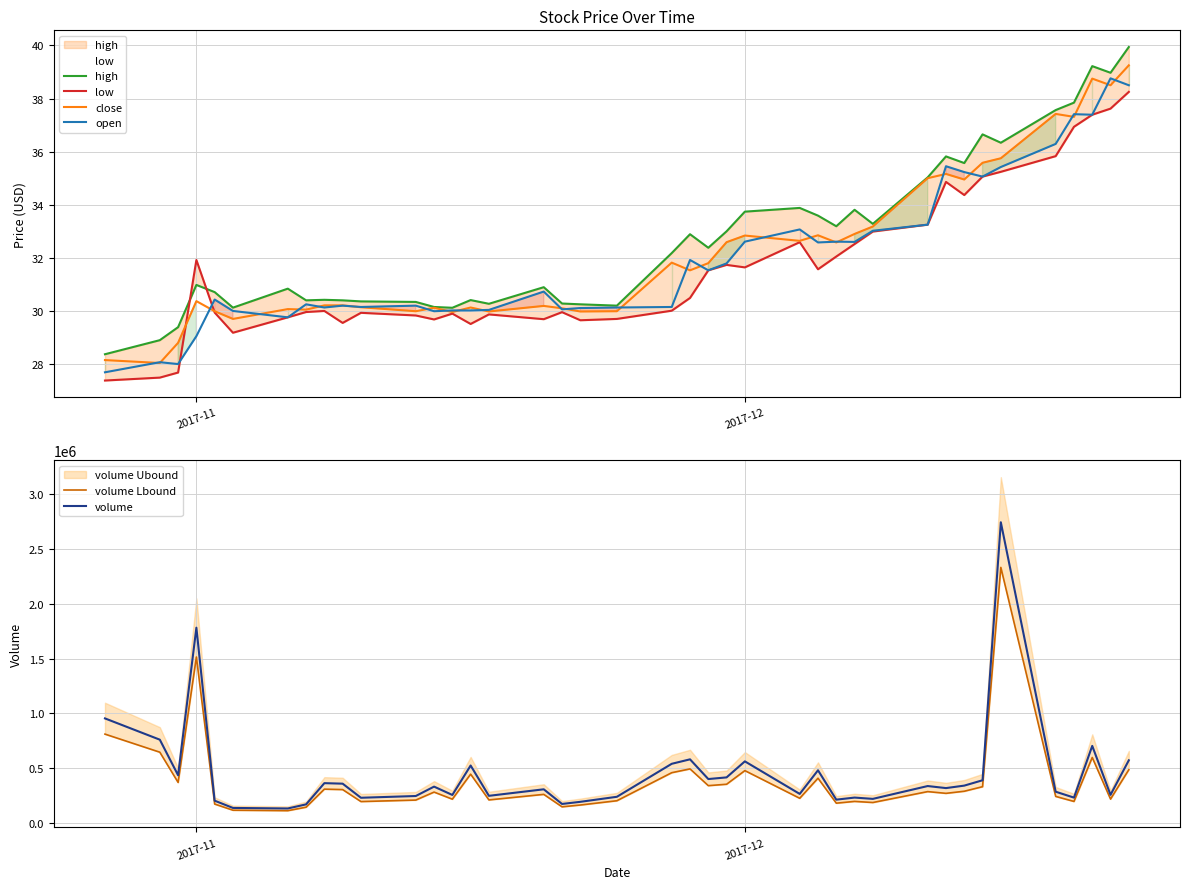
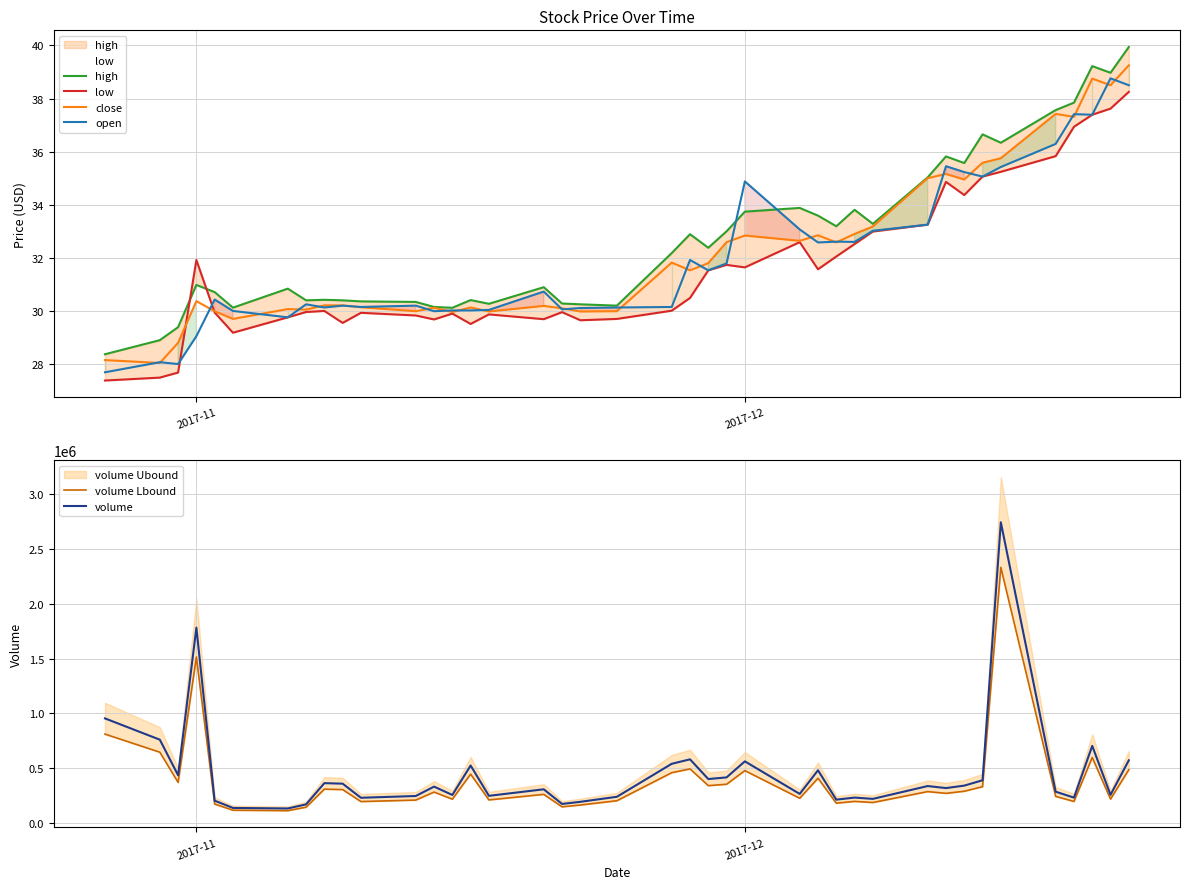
  {
    "Stock Price Over Time": {
      "low": {
        "2017-12": 31.6
      },
      "open": {
        "2017-11": 29.0,
-       "2017-12": 32.6
+       "2017-12": 34.9
      }
    }
  }
